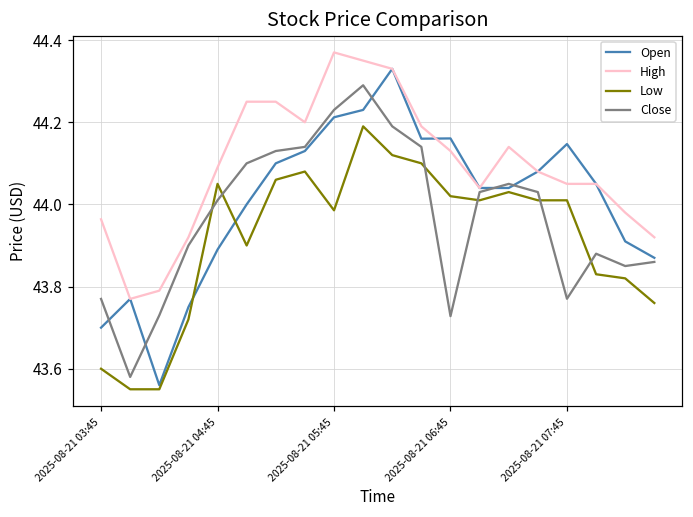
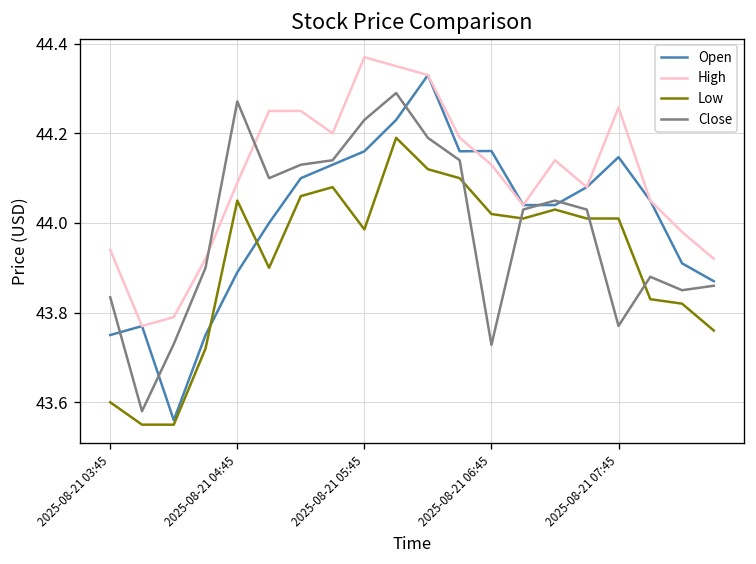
  {
    "Open": {
-     "2025-08-21 03:45": 43.70,
+     "2025-08-21 03:45": 43.75,
      "2025-08-21 04:45": 43.89,
-     "2025-08-21 05:45": 44.21,
+     "2025-08-21 05:45": 44.16,
      "2025-08-21 06:45": 44.16,
      "2025-08-21 07:45": 44.15
    },
    "High": {
-     "2025-08-21 03:45": 43.96,
+     "2025-08-21 03:45": 43.94,
      "2025-08-21 04:45": 44.09,
      "2025-08-21 05:45": 44.37,
      "2025-08-21 06:45": 44.13,
-     "2025-08-21 07:45": 44.05
+     "2025-08-21 07:45": 44.26
    },
    "Low": {
      "2025-08-21 03:45": 43.60,
      "2025-08-21 04:45": 44.05,
      "2025-08-21 05:45": 43.99,
      "2025-08-21 06:45": 44.02,
      "2025-08-21 07:45": 44.01
    },
    "Close": {
-     "2025-08-21 03:45": 43.77,
-     "2025-08-21 04:45": 44.01,
+     "2025-08-21 03:45": 43.83,
+     "2025-08-21 04:45": 44.27,
      "2025-08-21 05:45": 44.23,
      "2025-08-21 06:45": 43.73,
      "2025-08-21 07:45": 43.77
    }
  }
